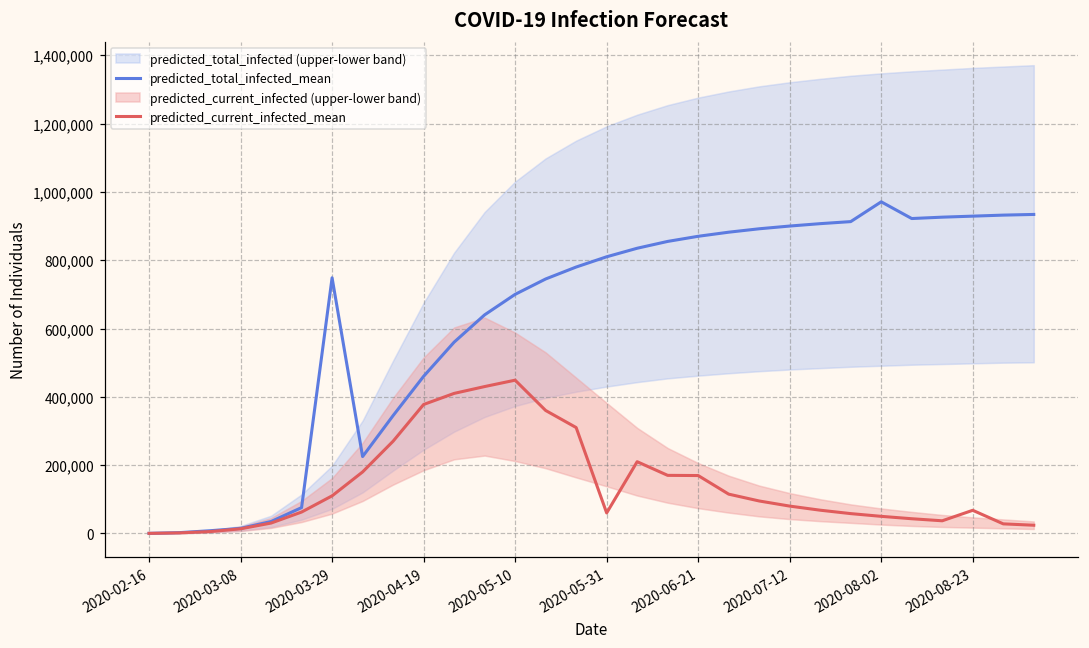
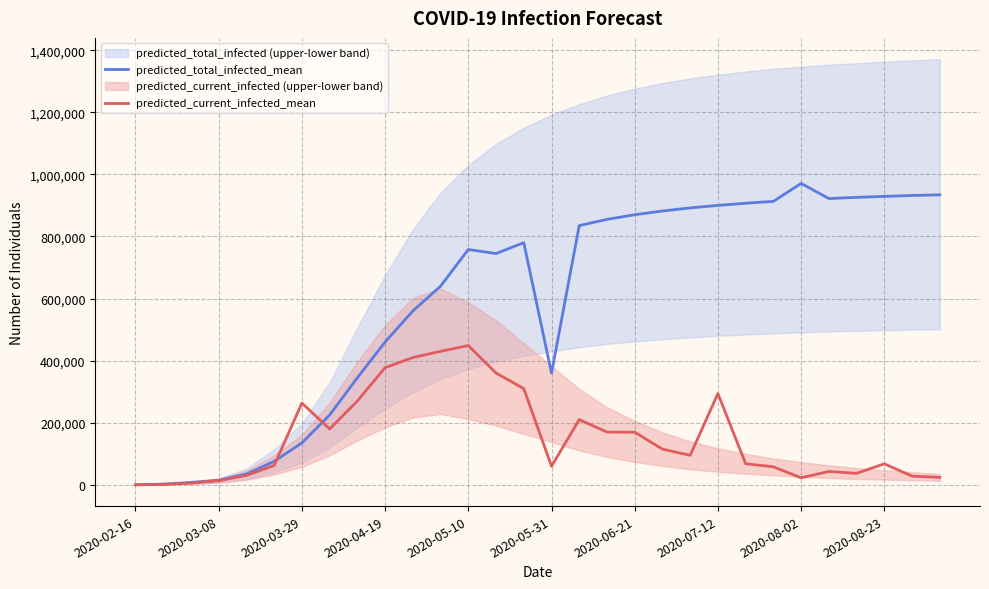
  {
    "predicted_total_infected_mean": {
-     "2020-03-29": "750,000",
+     "2020-03-29": "140,000",
      "2020-04-19": "460,000",
-     "2020-05-10": "700,000",
-     "2020-05-31": "810,000",
+     "2020-05-10": "760,000",
+     "2020-05-31": "360,000",
      "2020-06-21": "870,000",
      "2020-07-12": "900,000",
      "2020-08-02": "970,000",
      "2020-08-23": "930,000"
    },
    "predicted_current_infected_mean": {
-     "2020-03-29": "110,000",
+     "2020-03-29": "260,000",
      "2020-04-19": "380,000",
      "2020-05-10": "450,000",
      "2020-05-31": "60,000",
      "2020-06-21": "170,000",
-     "2020-07-12": "80,000",
-     "2020-08-02": "50,000",
+     "2020-07-12": "290,000",
+     "2020-08-02": "20,000",
      "2020-08-23": "70,000"
    }
  }
